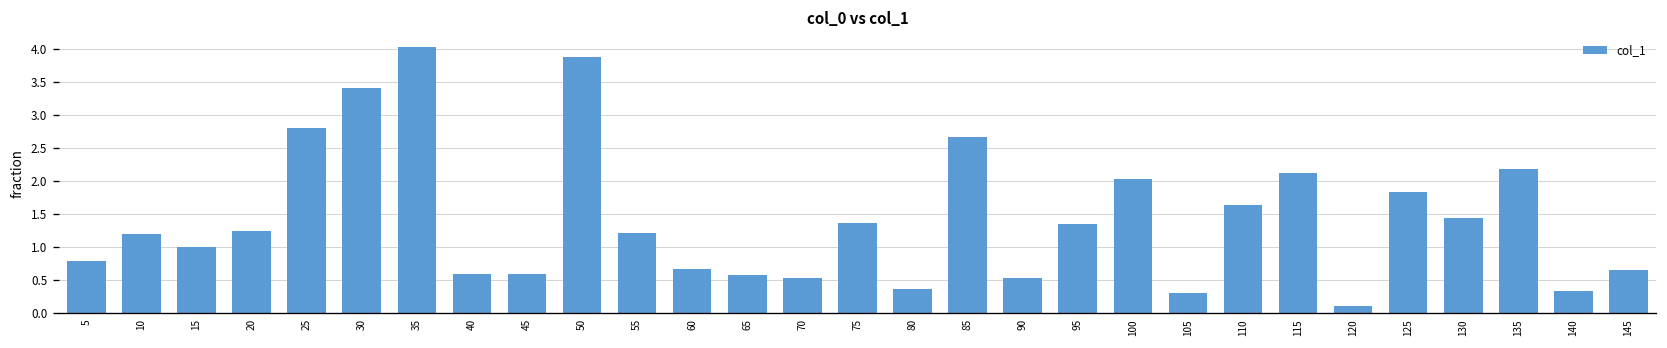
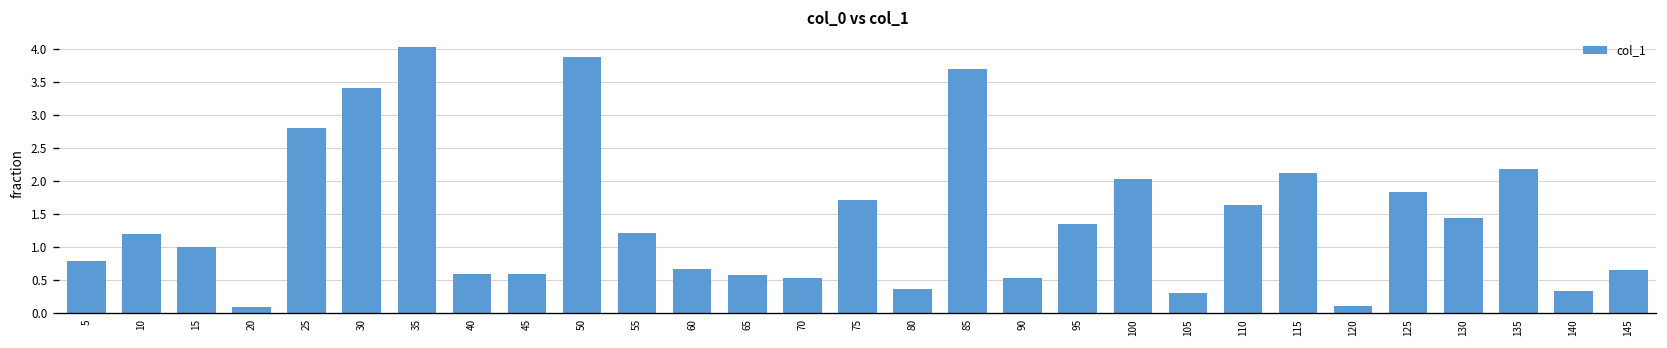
  {
    "5": 0.8,
    "10": 1.2,
    "15": 1.0,
-   "20": 1.3,
+   "20": 0.1,
    "25": 2.8,
    "30": 3.4,
    "35": 4.0,
    "40": 0.6,
    "45": 0.6,
    "50": 3.9,
    "55": 1.2,
    "60": 0.7,
    "65": 0.6,
    "70": 0.5,
-   "75": 1.4,
+   "75": 1.7,
    "80": 0.4,
-   "85": 2.7,
+   "85": 3.7,
    "90": 0.5,
    "95": 1.4,
    "100": 2.0,
    "105": 0.3,
    "110": 1.6,
    "115": 2.1,
    "120": 0.1,
    "125": 1.8,
    "130": 1.4,
    "135": 2.2,
    "140": 0.3,
    "145": 0.7
  }
